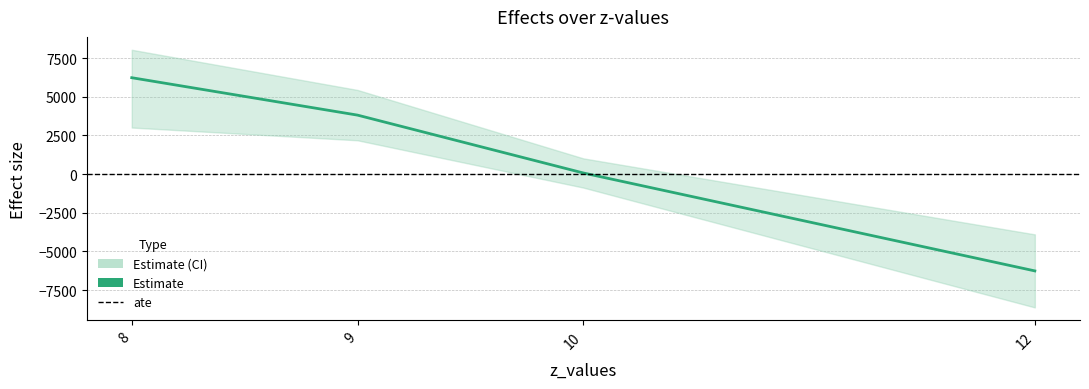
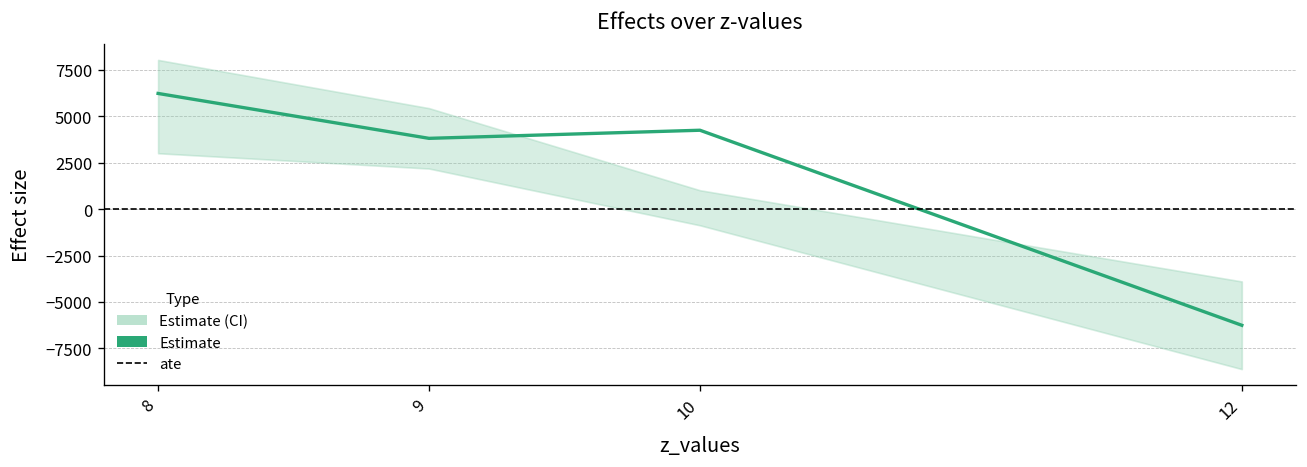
  {
    "Estimate": {
      "8": 6200,
      "9": 3800,
-     "10": 100,
+     "10": 4300,
      "12": -6300
    }
  }
